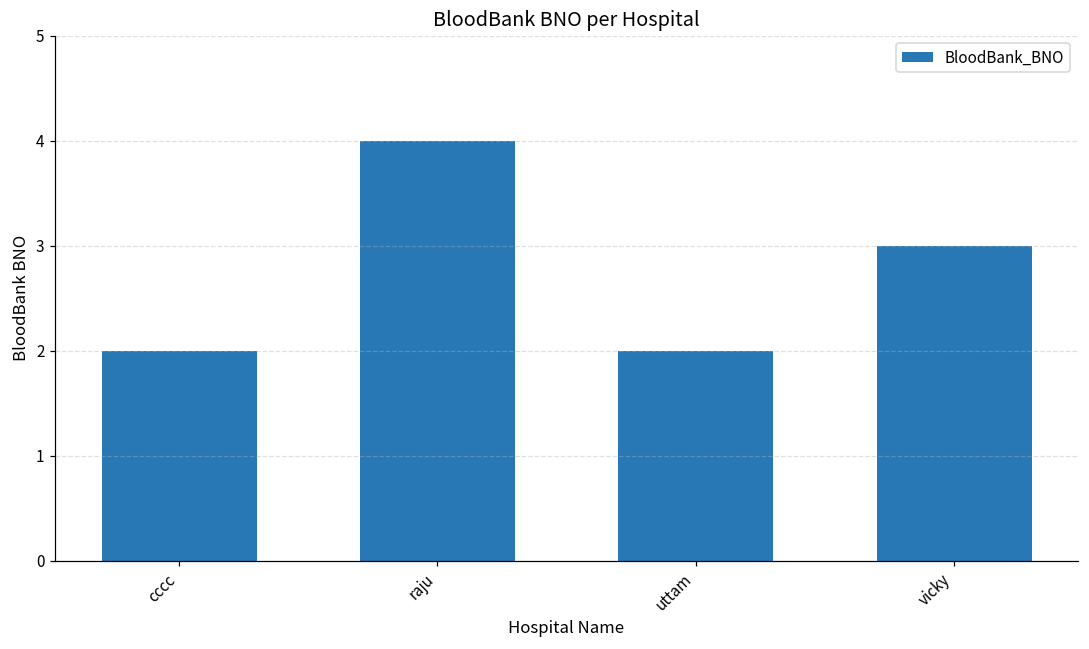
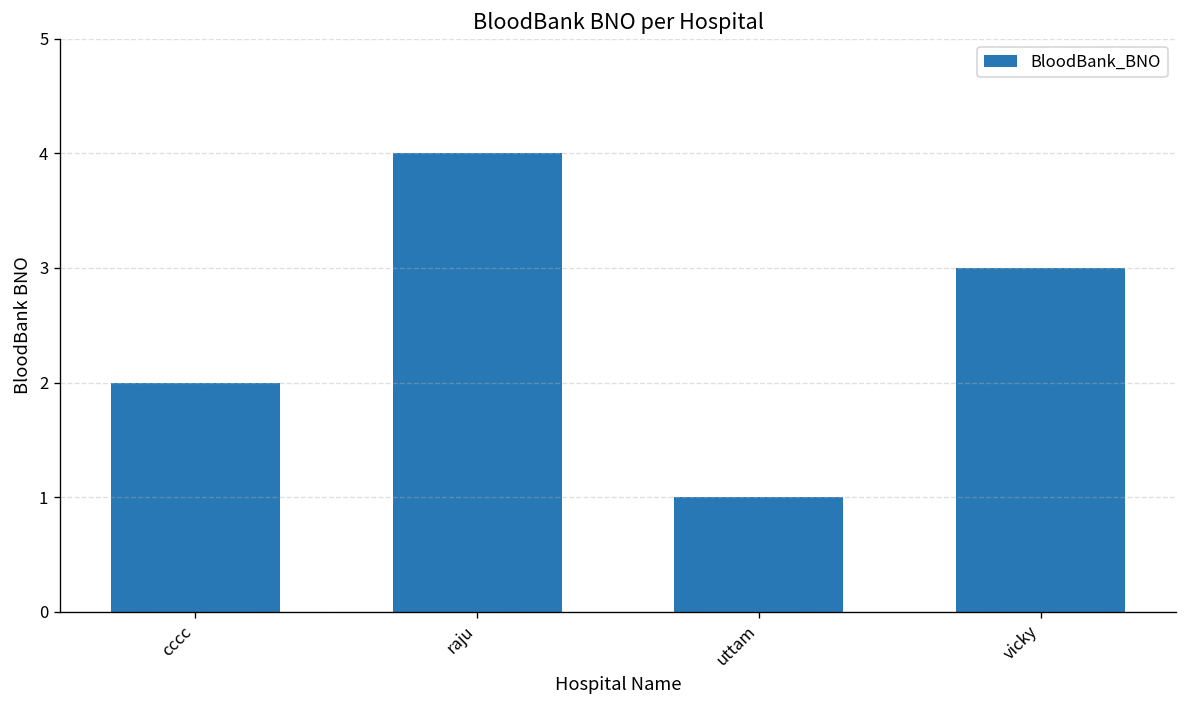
  {
    "cccc": 2,
    "raju": 4,
-   "uttam": 2,
+   "uttam": 1,
    "vicky": 3
  }
